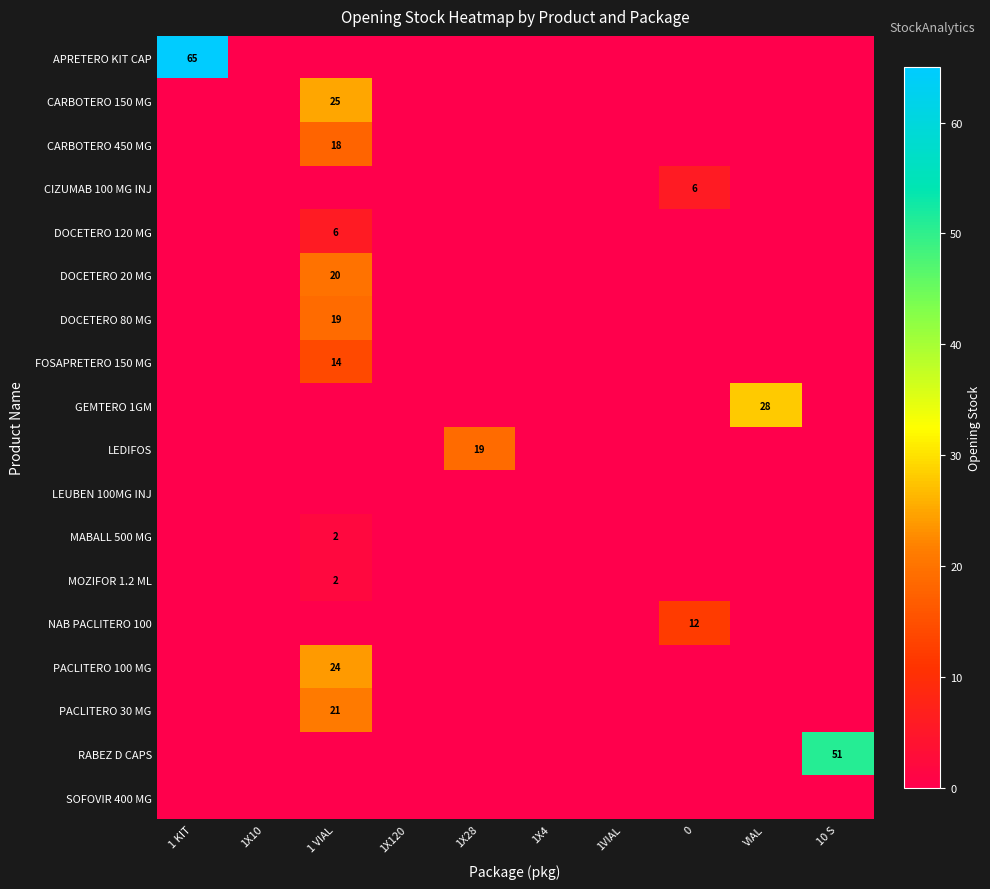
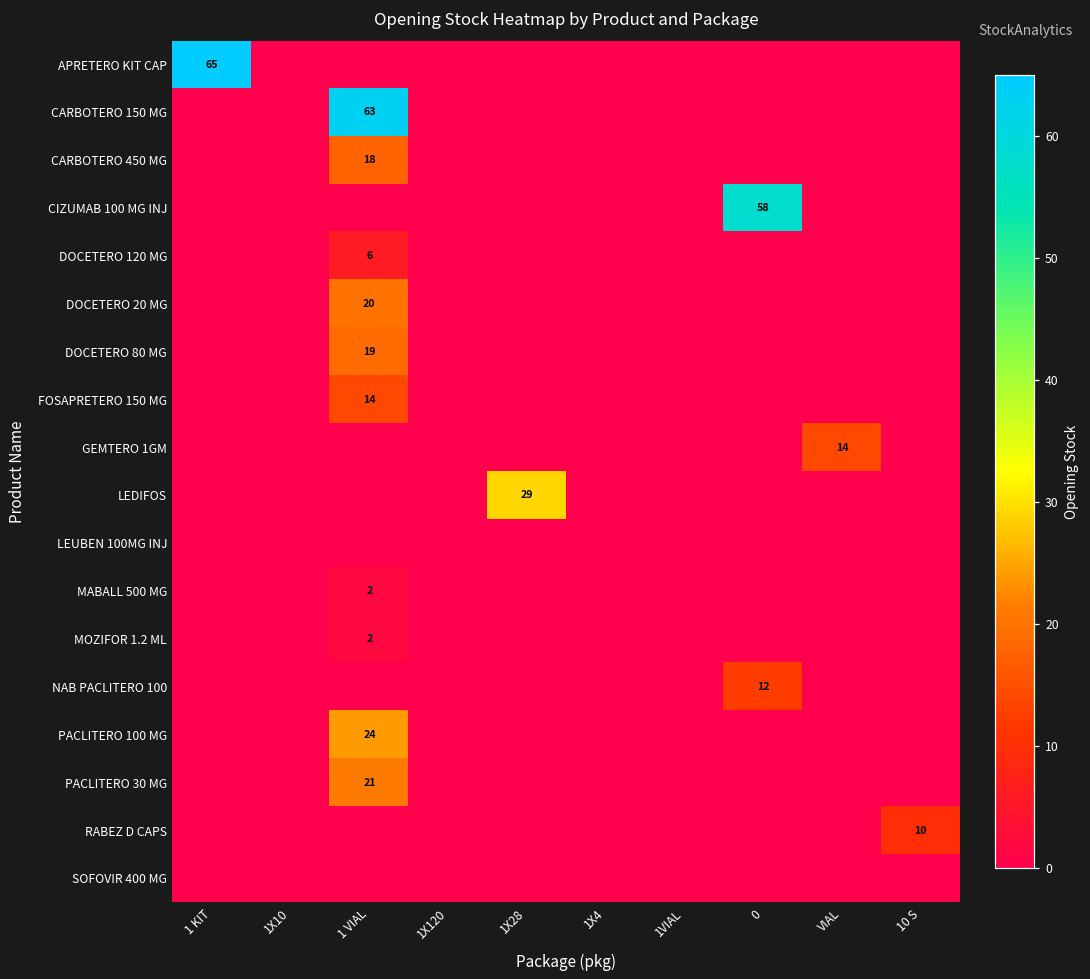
  {
    "APRETERO KIT CAP": {
      "1 KIT": 65
    },
    "CARBOTERO 150 MG": {
-     "1 VIAL": 25
+     "1 VIAL": 63
    },
    "CARBOTERO 450 MG": {
      "1 VIAL": 18
    },
    "CIZUMAB 100 MG INJ": {
-     "0": 6
+     "0": 58
    },
    "DOCETERO 120 MG": {
      "1 VIAL": 6
    },
    "DOCETERO 20 MG": {
      "1 VIAL": 20
    },
    "DOCETERO 80 MG": {
      "1 VIAL": 19
    },
    "FOSAPRETERO 150 MG": {
      "1 VIAL": 14
    },
    "GEMTERO 1GM": {
-     "VIAL": 28
+     "VIAL": 14
    },
    "LEDIFOS": {
-     "1X28": 19
+     "1X28": 29
    },
    "MABALL 500 MG": {
      "1 VIAL": 2
    },
    "MOZIFOR 1.2 ML": {
      "1 VIAL": 2
    },
    "NAB PACLITERO 100": {
      "0": 12
    },
    "PACLITERO 100 MG": {
      "1 VIAL": 24
    },
    "PACLITERO 30 MG": {
      "1 VIAL": 21
    },
    "RABEZ D CAPS": {
-     "10 S": 51
+     "10 S": 10
    }
  }
